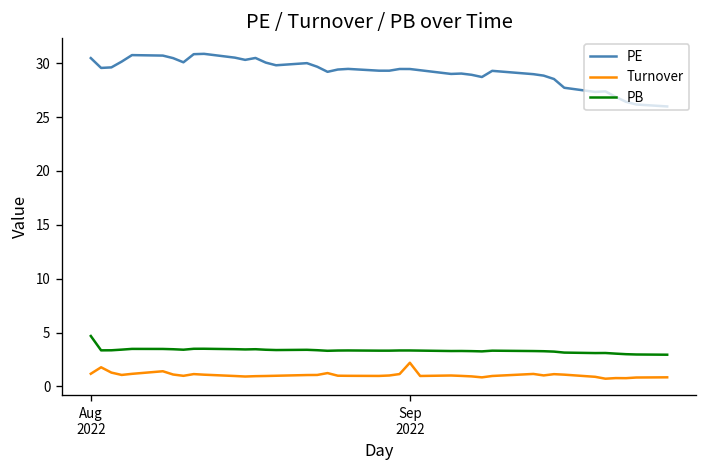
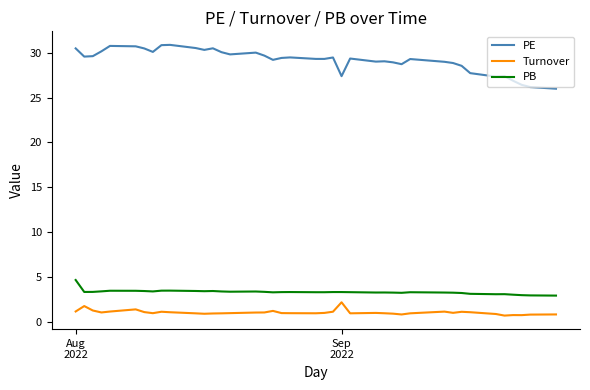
  {
    "PE": {
      "Aug 2022": 30,
-     "Sep 2022": 29
+     "Sep 2022": 27
    },
    "Turnover": {
      "Aug 2022": 1,
      "Sep 2022": 2
    },
    "PB": {
      "Aug 2022": 5,
      "Sep 2022": 3
    }
  }
